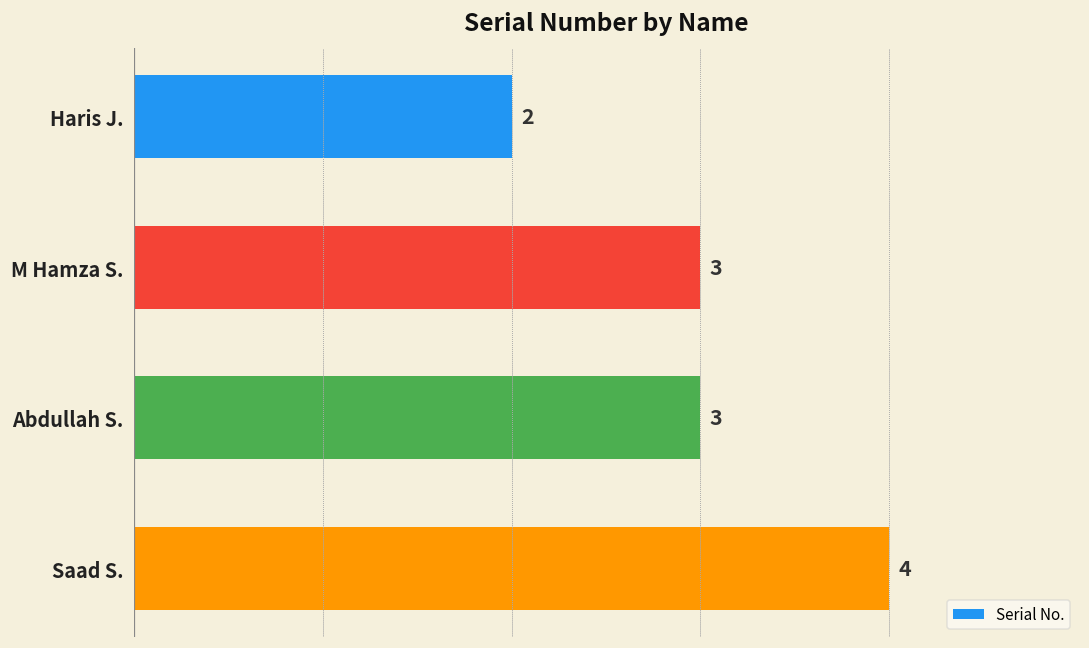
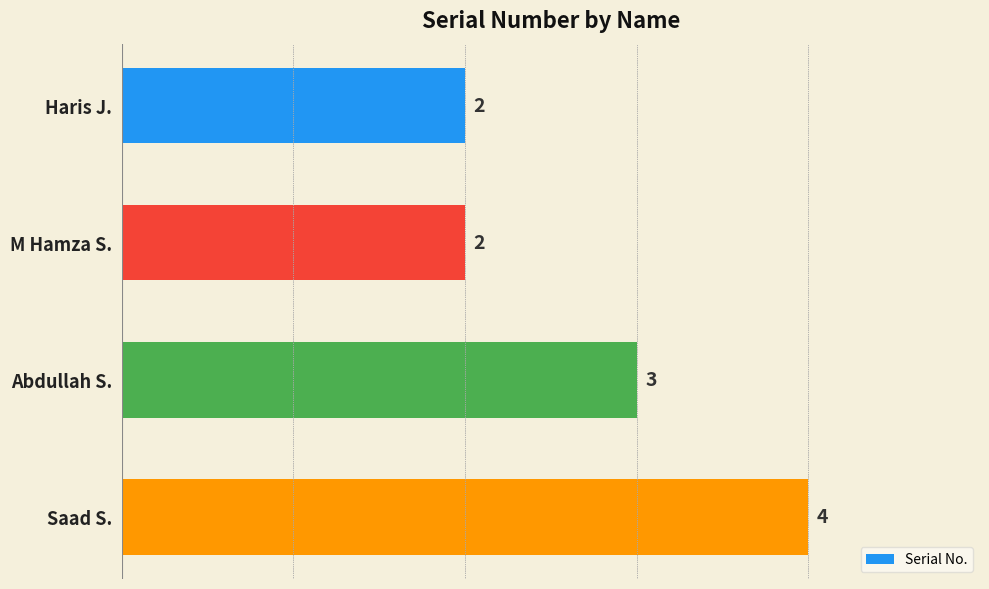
  {
    "Haris J.": 2,
-   "M Hamza S.": 3,
+   "M Hamza S.": 2,
    "Abdullah S.": 3,
    "Saad S.": 4
  }
